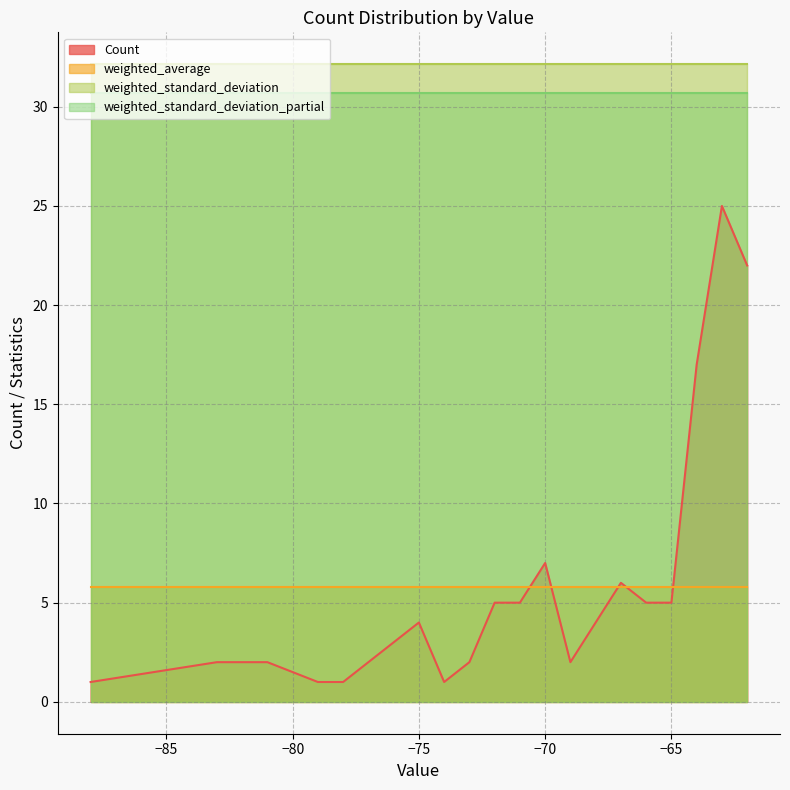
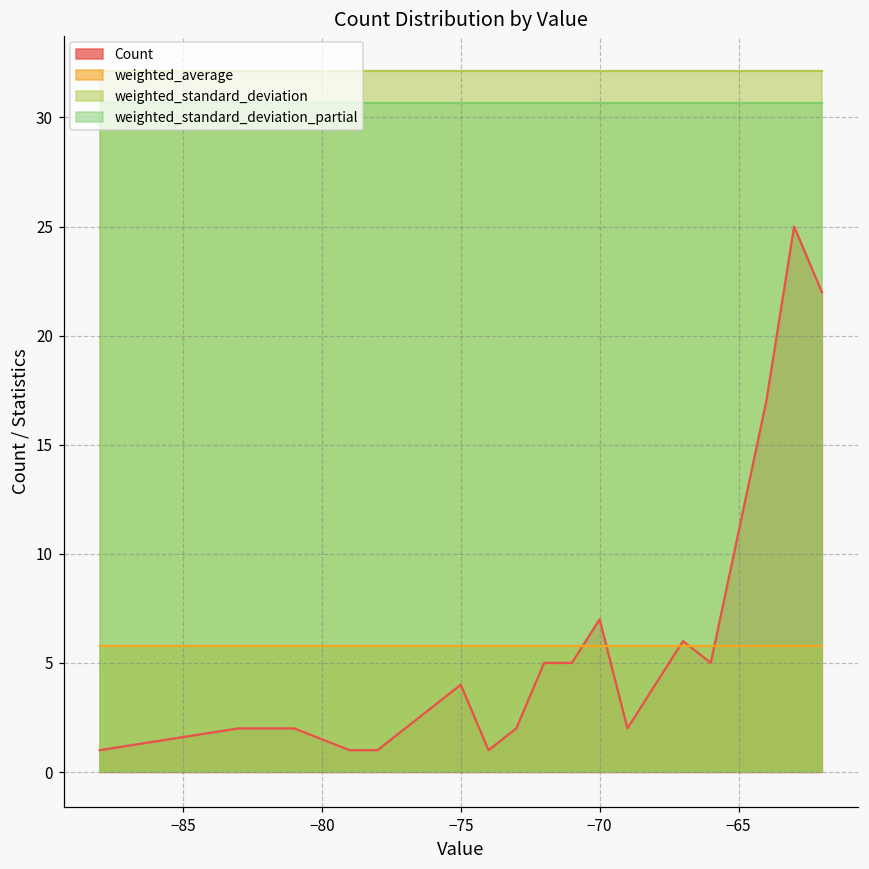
  {
    "Count": {
      "−75": 4,
      "−70": 7,
-     "−65": 5
+     "−65": 11
    },
    "weighted_average": {
      "−75": 5.8,
      "−70": 5.8,
      "−65": 5.8
    }
  }
